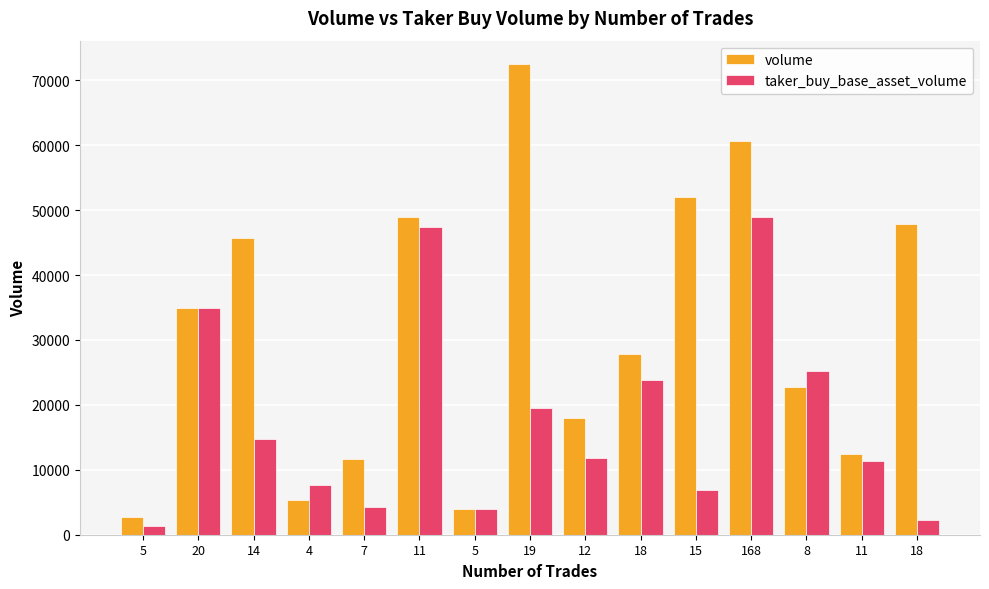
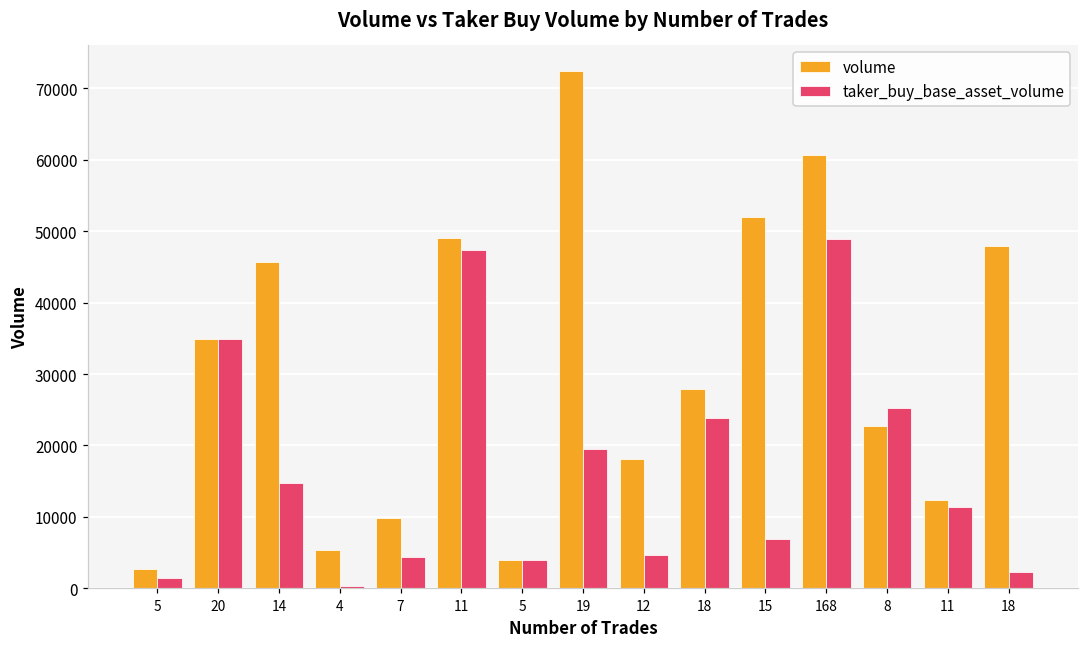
  {
    "volume": {
      "20": 35000,
      "14": 46000,
      "4": 5000,
-     "7": 12000,
+     "7": 10000,
      "19": 72000,
      "12": 18000,
      "15": 52000,
      "168": 61000,
      "8": 23000
    },
    "taker_buy_base_asset_volume": {
      "20": 35000,
      "14": 15000,
-     "4": 8000,
+     "4": 0,
      "7": 4000,
      "19": 20000,
-     "12": 12000,
+     "12": 5000,
      "15": 7000,
      "168": 49000,
      "8": 25000
    }
  }
